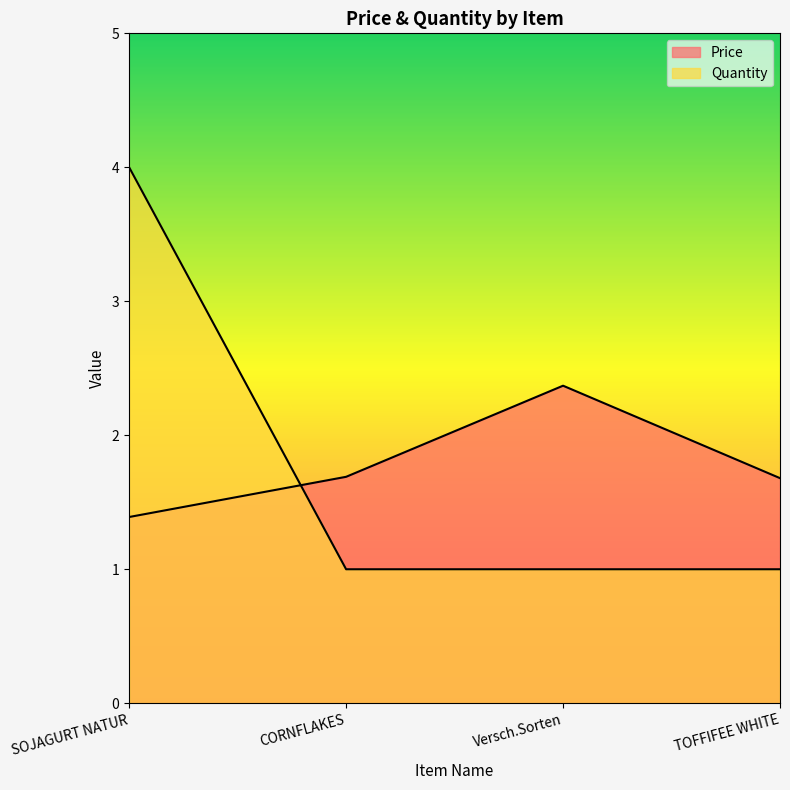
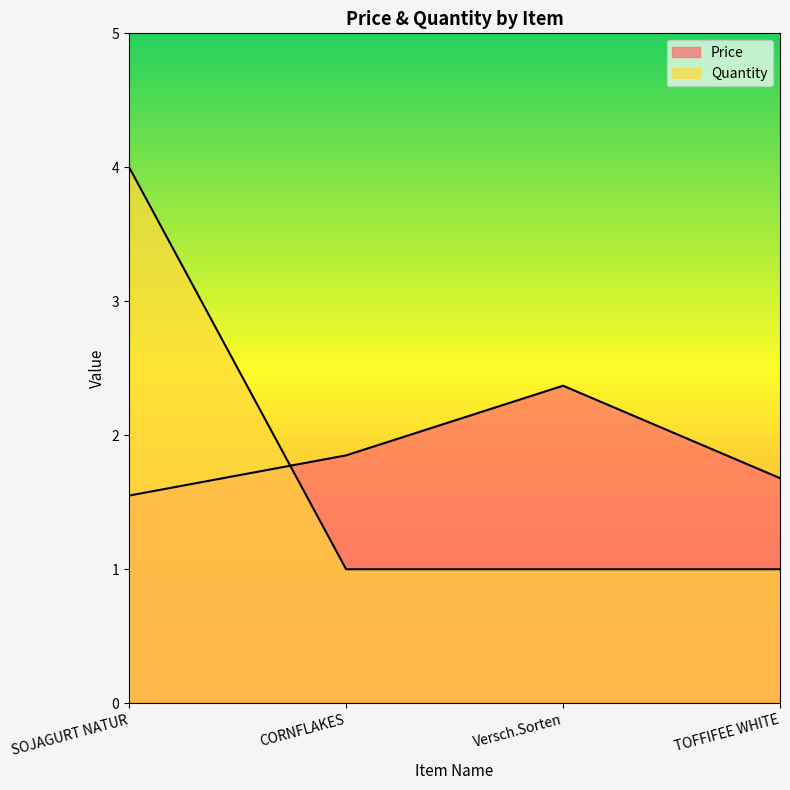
  {
    "Price": {
-     "SOJAGURT NATUR": 1.39,
-     "CORNFLAKES": 1.69,
+     "SOJAGURT NATUR": 1.55,
+     "CORNFLAKES": 1.85,
      "Versch.Sorten": 2.37,
      "TOFFIFEE WHITE": 1.68
    },
    "Quantity": {
      "SOJAGURT NATUR": 4.00,
      "CORNFLAKES": 1.00,
      "Versch.Sorten": 1.00,
      "TOFFIFEE WHITE": 1.00
    }
  }
